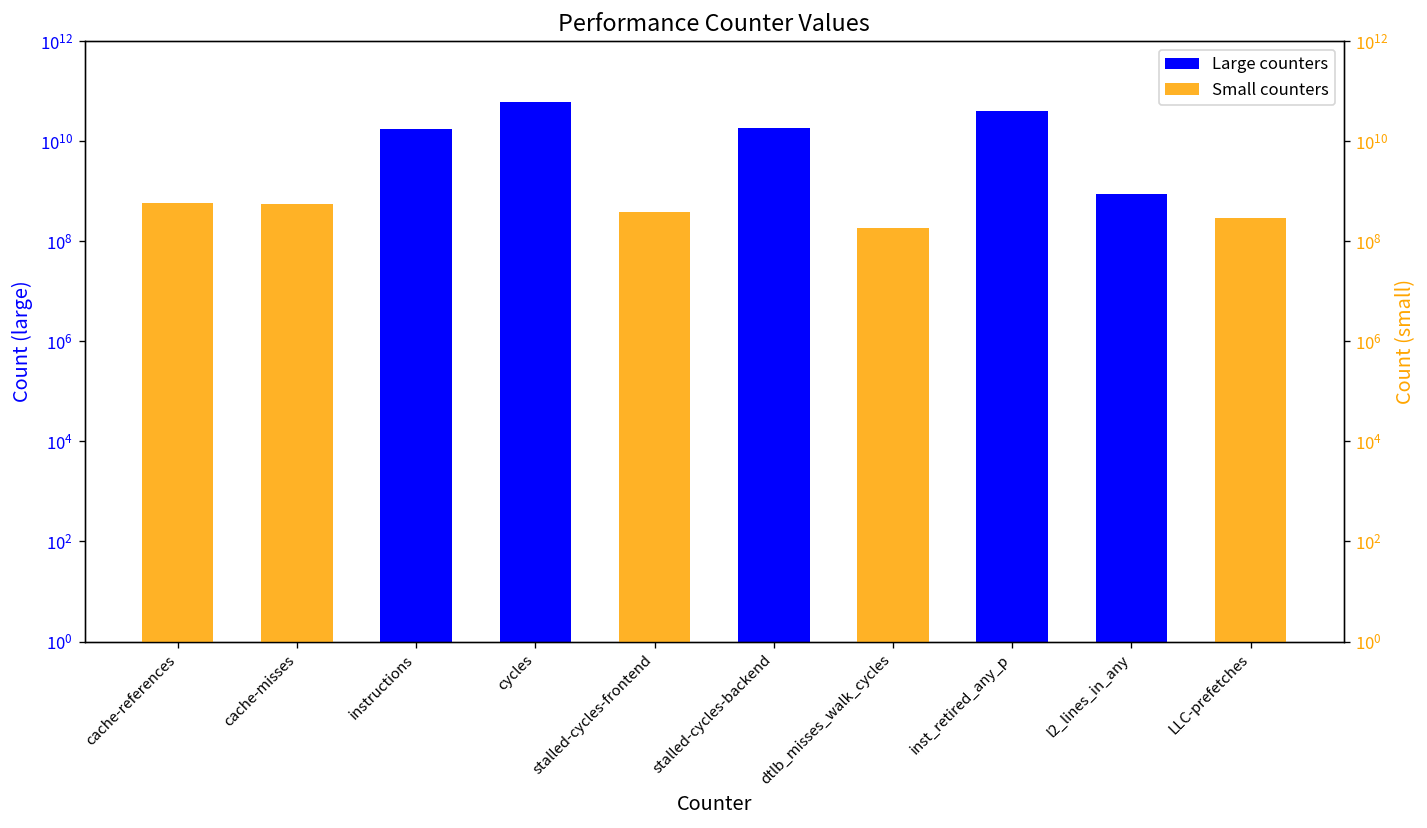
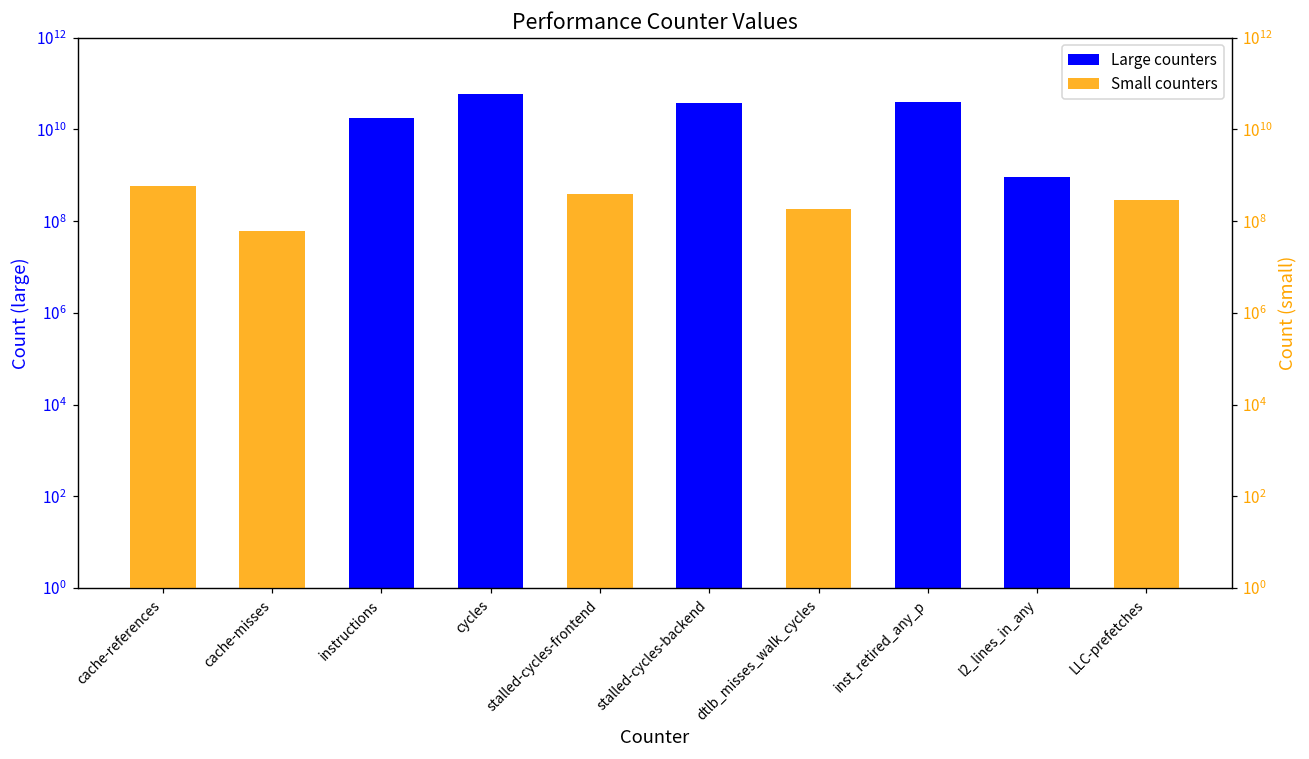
  {
    "Large counters": {
      "instructions": 18000000000,
      "cycles": 60000000000,
-     "stalled-cycles-backend": 18000000000,
+     "stalled-cycles-backend": 40000000000,
      "inst_retired_any_p": 40000000000,
      "l2_lines_in_any": 900000000
    },
    "Small counters": {
      "cache-references": 600000000,
-     "cache-misses": 600000000,
+     "cache-misses": 60000000,
      "stalled-cycles-frontend": 400000000,
      "dtlb_misses_walk_cycles": 200000000,
      "LLC-prefetches": 300000000
    }
  }
